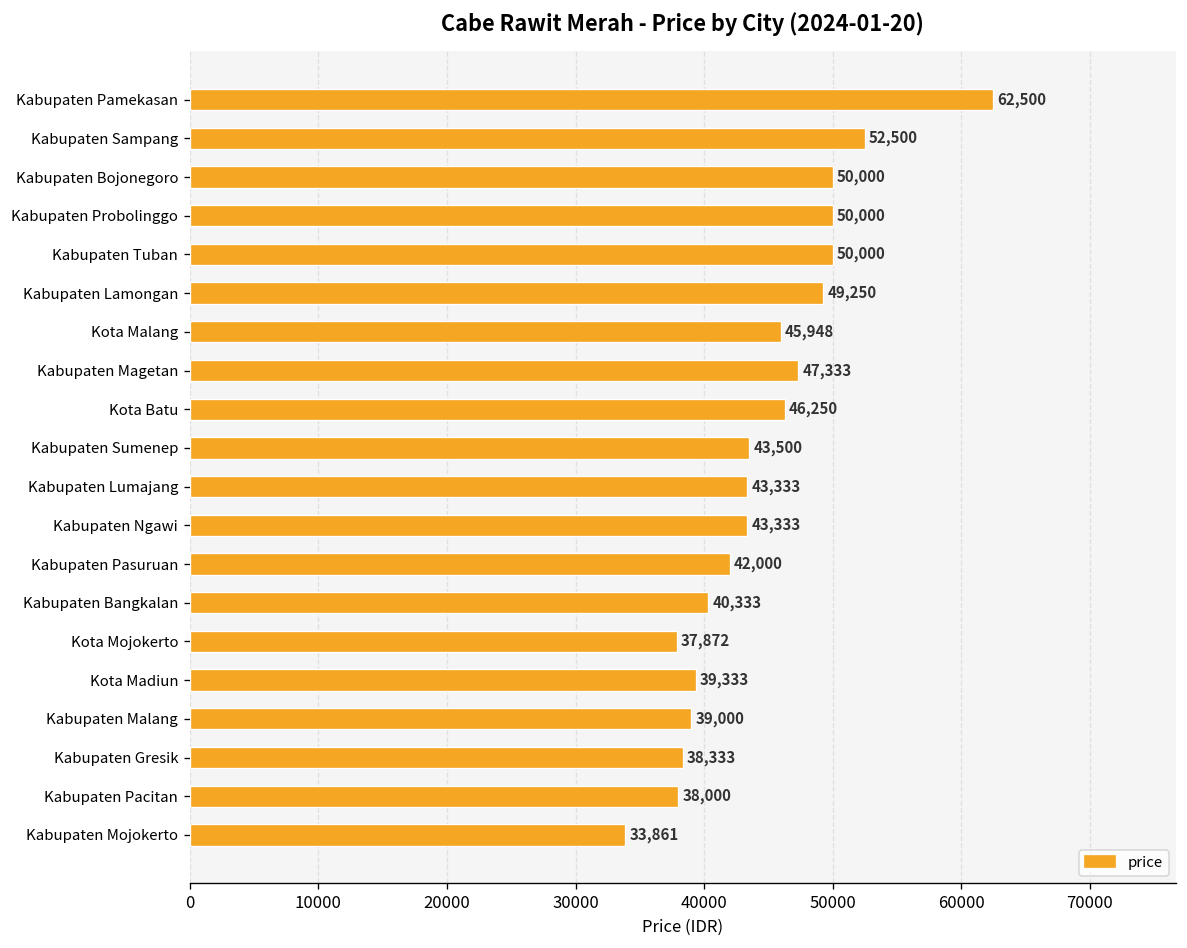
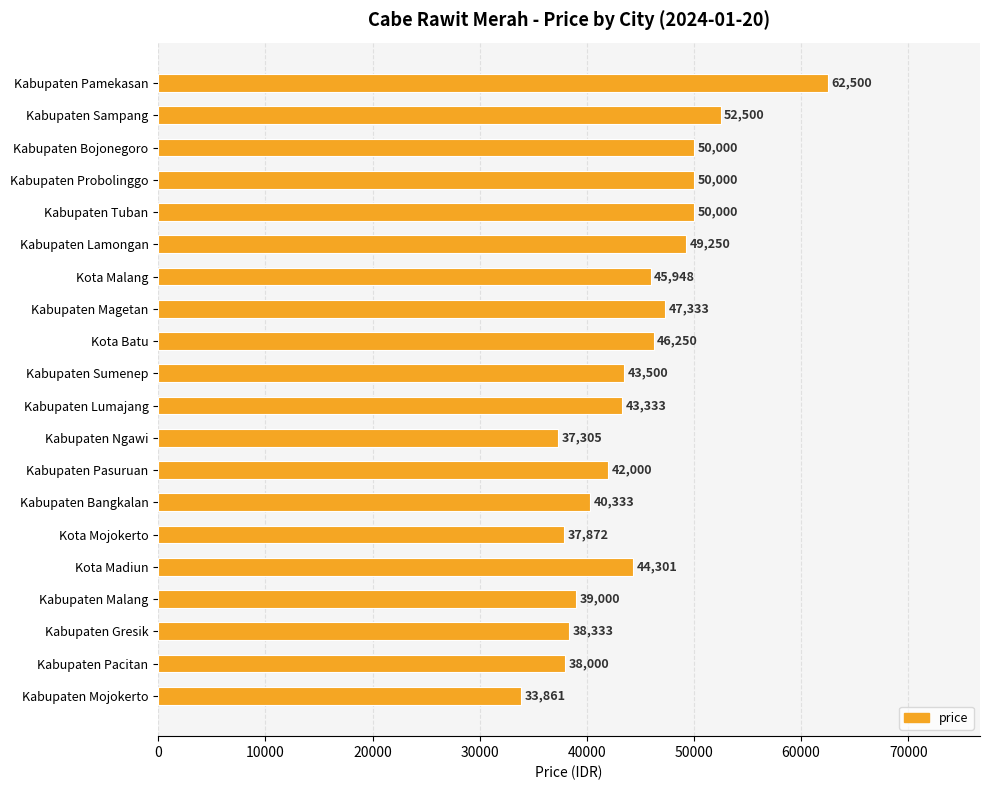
  {
    "Kabupaten Pamekasan": "62,500",
    "Kabupaten Sampang": "52,500",
    "Kabupaten Bojonegoro": "50,000",
    "Kabupaten Probolinggo": "50,000",
    "Kabupaten Tuban": "50,000",
    "Kabupaten Lamongan": "49,250",
    "Kota Malang": "45,948",
    "Kabupaten Magetan": "47,333",
    "Kota Batu": "46,250",
    "Kabupaten Sumenep": "43,500",
    "Kabupaten Lumajang": "43,333",
-   "Kabupaten Ngawi": "43,333",
+   "Kabupaten Ngawi": "37,305",
    "Kabupaten Pasuruan": "42,000",
    "Kabupaten Bangkalan": "40,333",
    "Kota Mojokerto": "37,872",
-   "Kota Madiun": "39,333",
+   "Kota Madiun": "44,301",
    "Kabupaten Malang": "39,000",
    "Kabupaten Gresik": "38,333",
    "Kabupaten Pacitan": "38,000",
    "Kabupaten Mojokerto": "33,861"
  }
